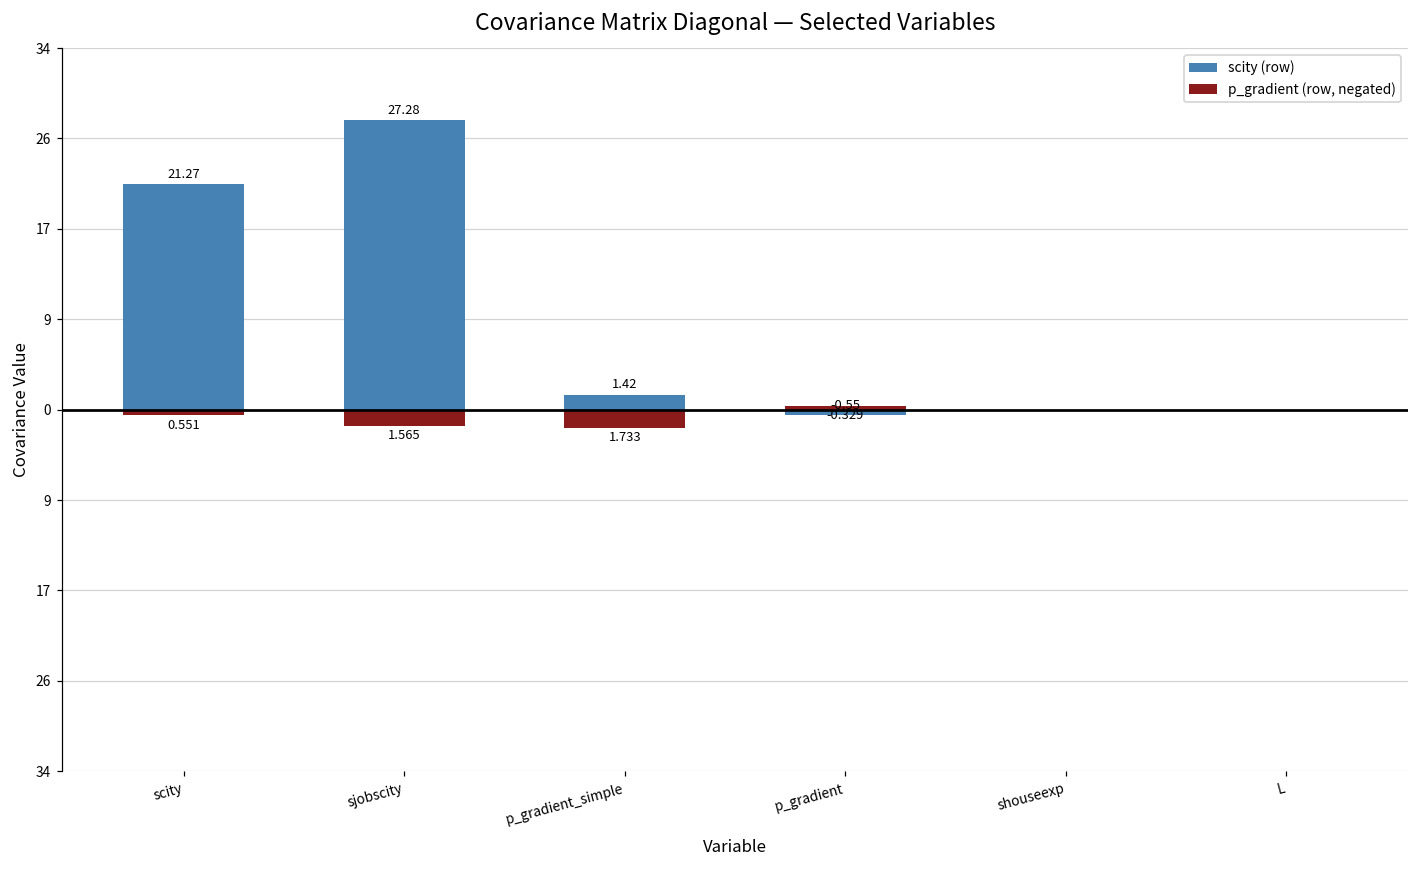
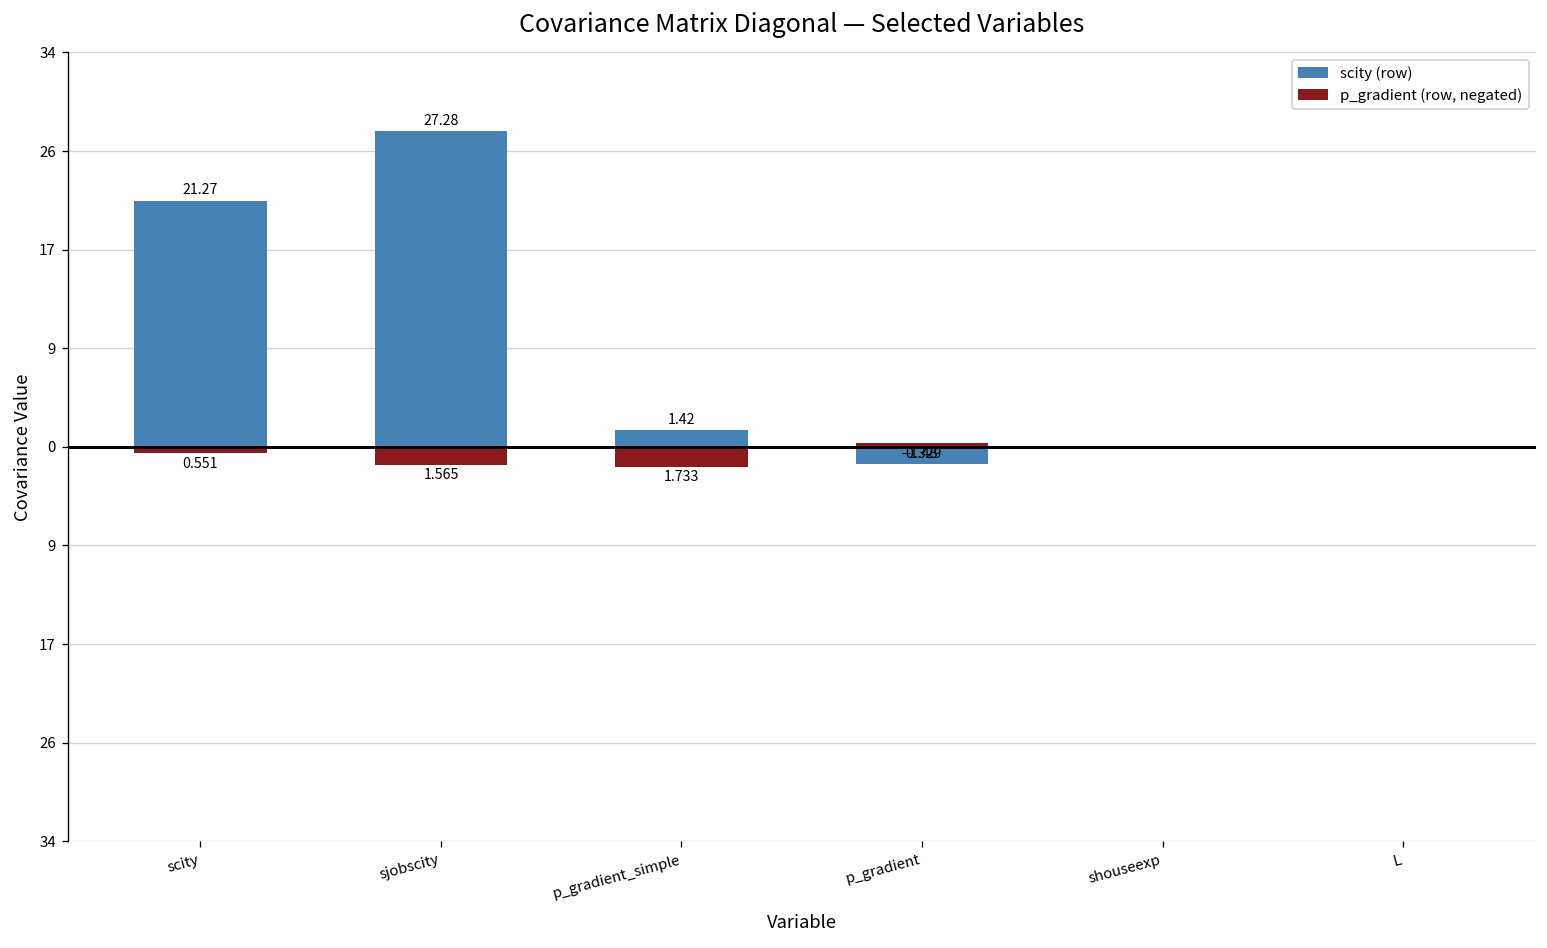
  {
    "scity (row)": {
      "scity": 21.27,
      "sjobscity": 27.28,
      "p_gradient_simple": 1.42,
-     "p_gradient": -0.55
+     "p_gradient": -1.48
    }
  }
